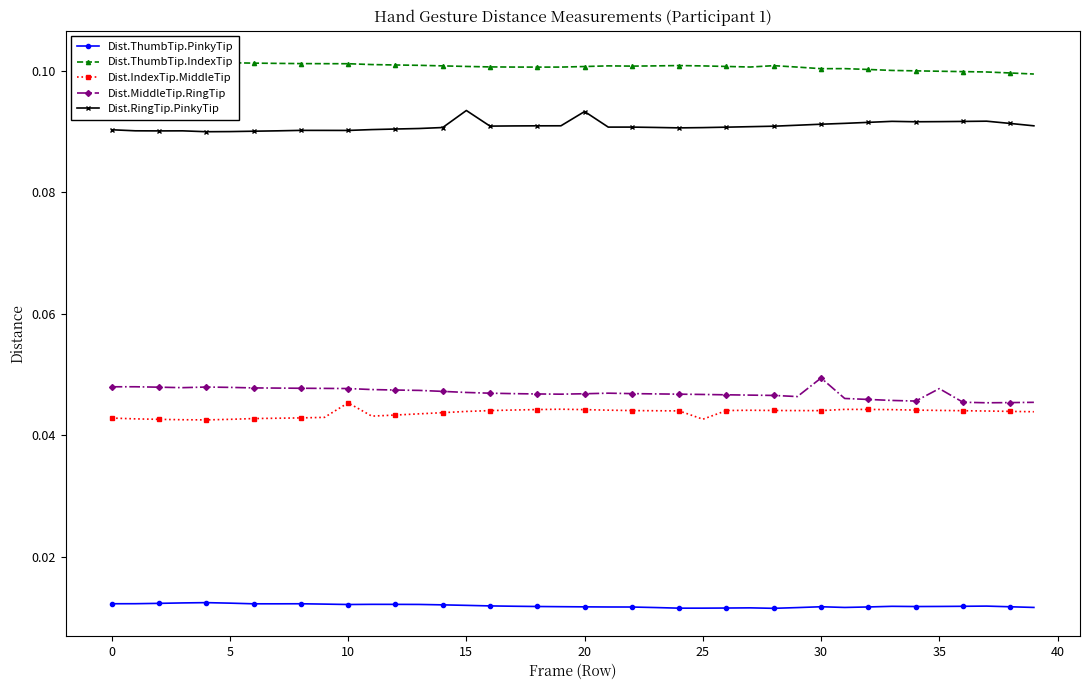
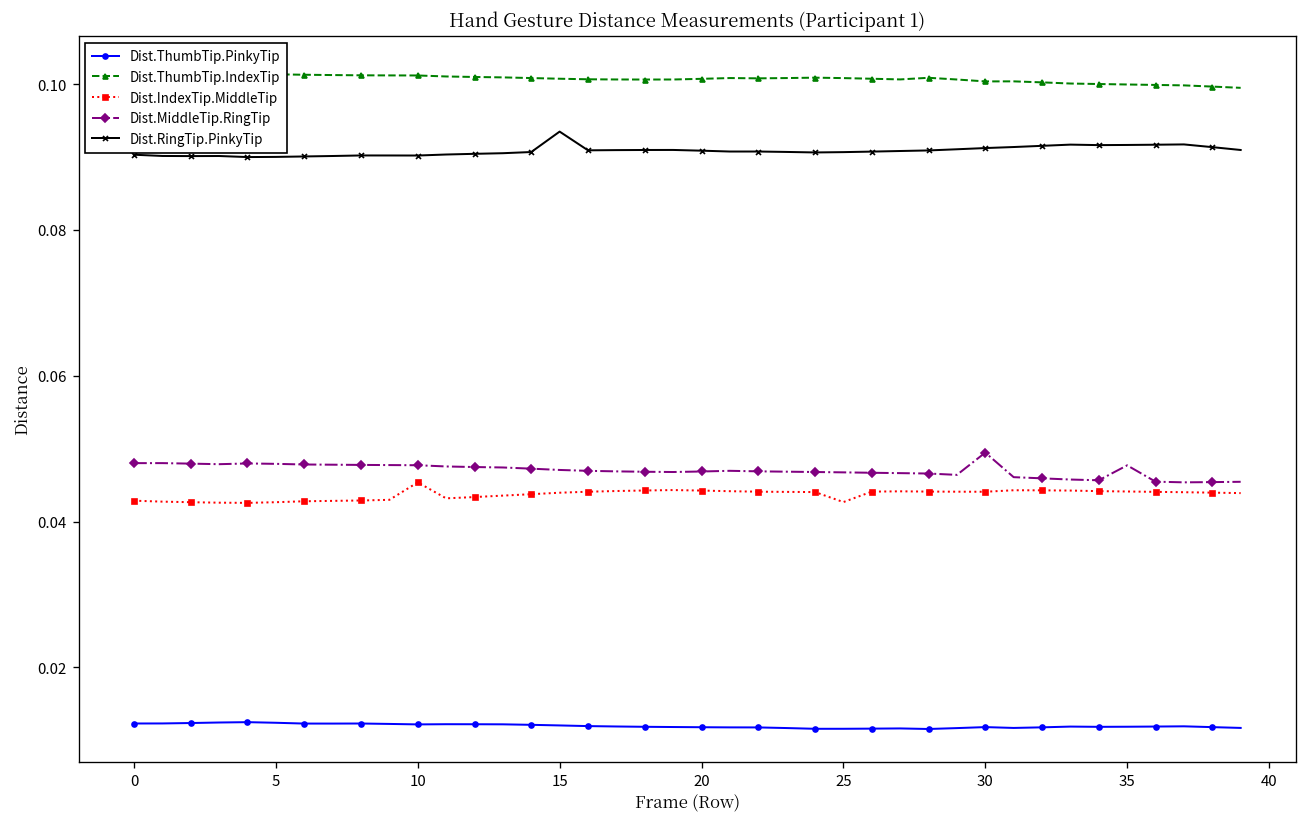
  {
    "Dist.ThumbTip.PinkyTip": {
      "0": 0.012,
      "5": 0.012,
      "10": 0.012,
      "15": 0.012,
      "20": 0.012,
      "25": 0.012,
      "30": 0.012,
      "35": 0.012
    },
    "Dist.ThumbTip.IndexTip": {
      "10": 0.101,
      "15": 0.101,
      "20": 0.101,
      "25": 0.101,
      "30": 0.100,
      "35": 0.100
    },
    "Dist.IndexTip.MiddleTip": {
      "0": 0.043,
      "5": 0.043,
      "10": 0.045,
      "15": 0.044,
      "20": 0.044,
      "25": 0.043,
      "30": 0.044,
      "35": 0.044
    },
    "Dist.MiddleTip.RingTip": {
      "0": 0.048,
      "5": 0.048,
      "10": 0.048,
      "15": 0.047,
      "20": 0.047,
      "25": 0.047,
      "30": 0.049,
      "35": 0.048
    },
    "Dist.RingTip.PinkyTip": {
      "0": 0.090,
      "5": 0.090,
      "10": 0.090,
      "15": 0.093,
-     "20": 0.093,
+     "20": 0.091,
      "25": 0.091,
      "30": 0.091,
      "35": 0.092
    }
  }
